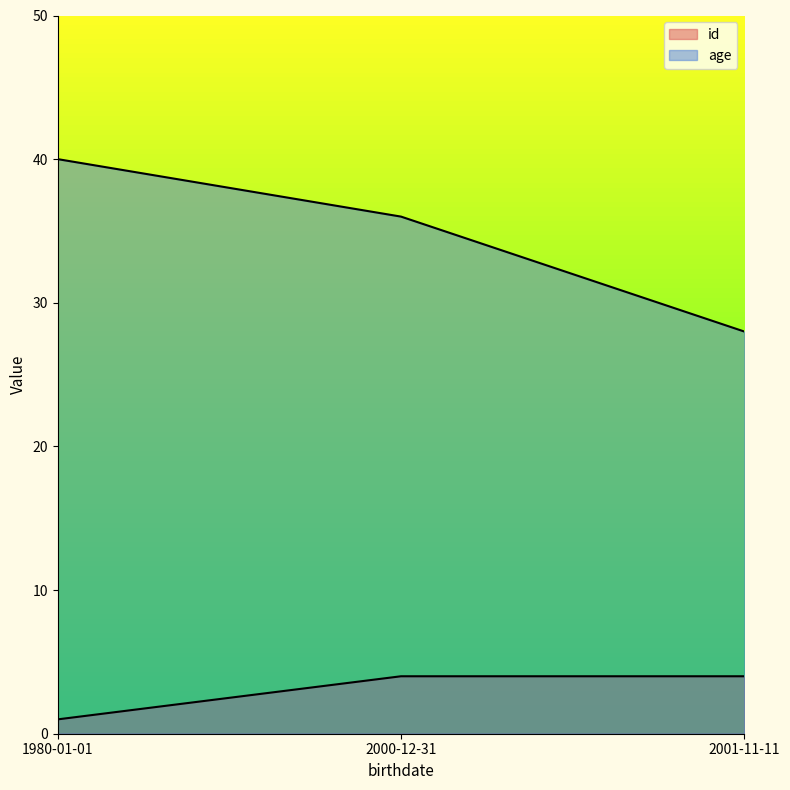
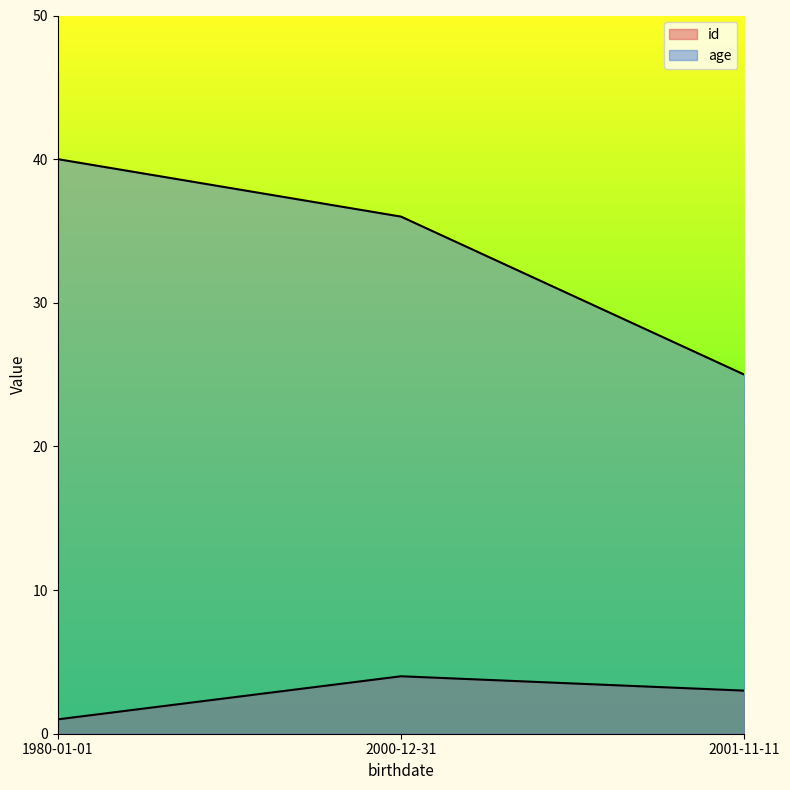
  {
    "id": {
      "1980-01-01": 1,
      "2000-12-31": 4,
-     "2001-11-11": 4
+     "2001-11-11": 3
    },
    "age": {
      "1980-01-01": 40,
      "2000-12-31": 36,
-     "2001-11-11": 28
+     "2001-11-11": 25
    }
  }
